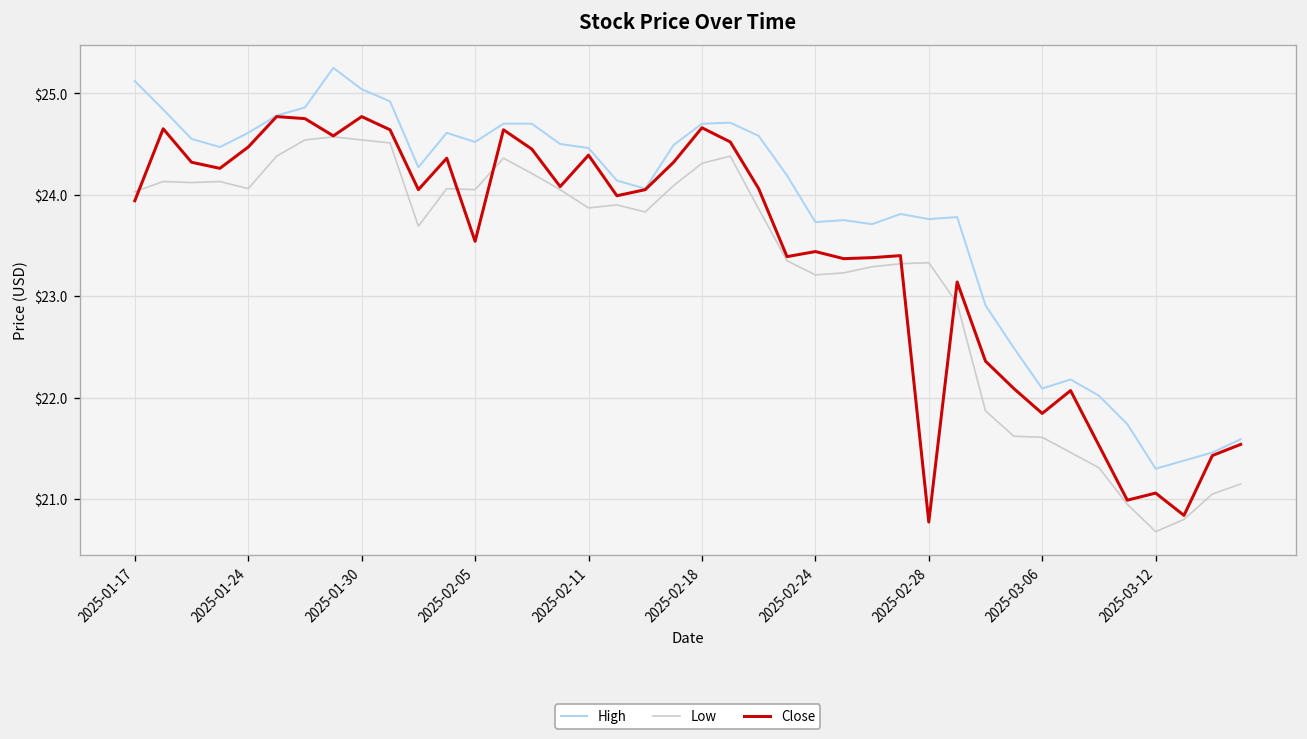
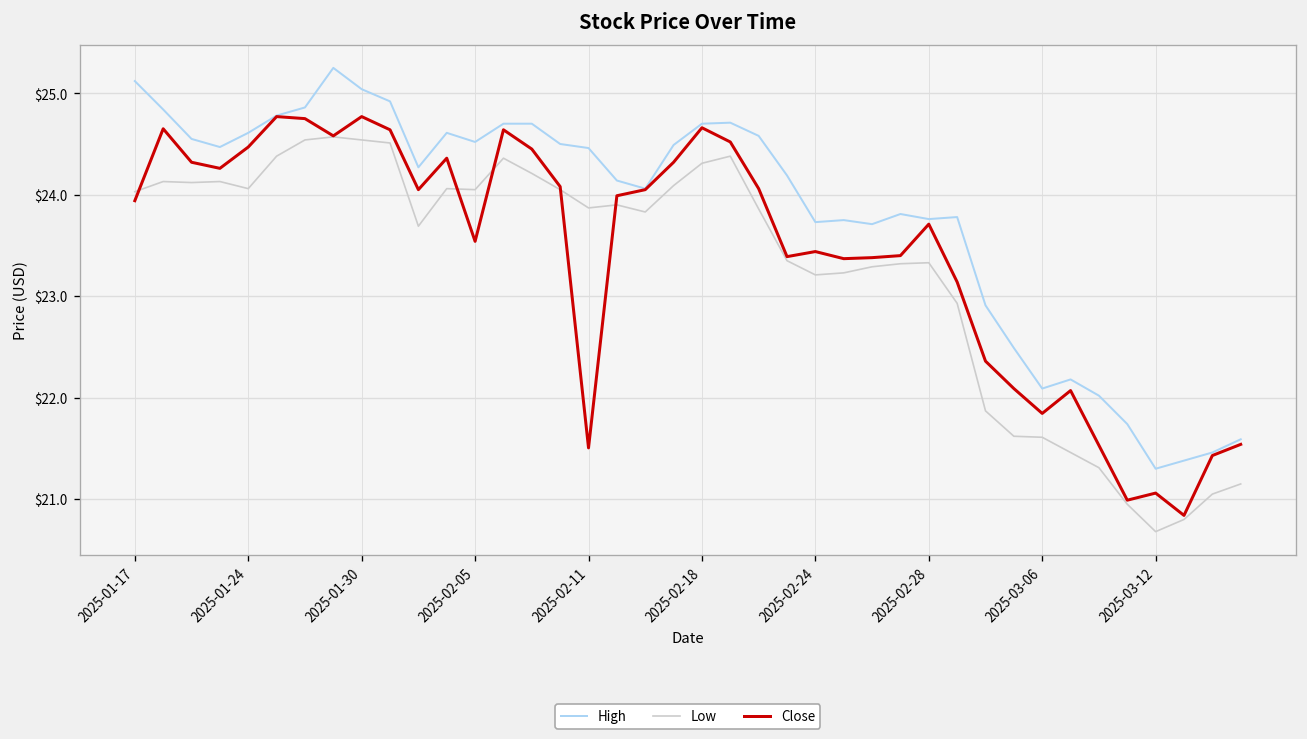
  {
    "Close": {
      "2025-01-17": "$23.9",
      "2025-01-24": "$24.5",
      "2025-01-30": "$24.8",
      "2025-02-05": "$23.5",
-     "2025-02-11": "$24.4",
+     "2025-02-11": "$21.5",
      "2025-02-18": "$24.7",
      "2025-02-24": "$23.4",
-     "2025-02-28": "$20.8",
+     "2025-02-28": "$23.7",
      "2025-03-06": "$21.8",
      "2025-03-12": "$21.1"
    }
  }
